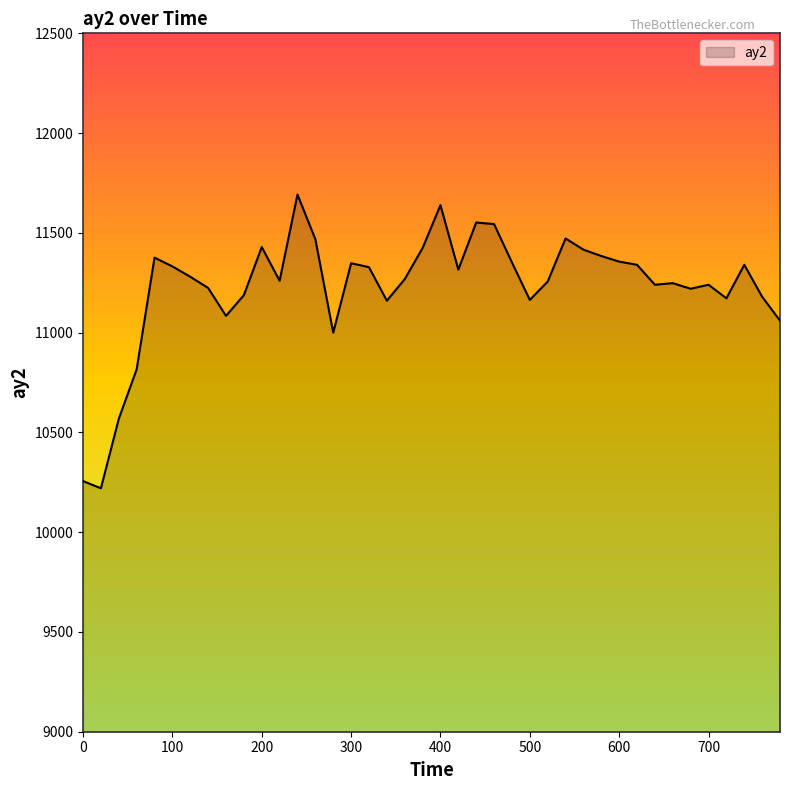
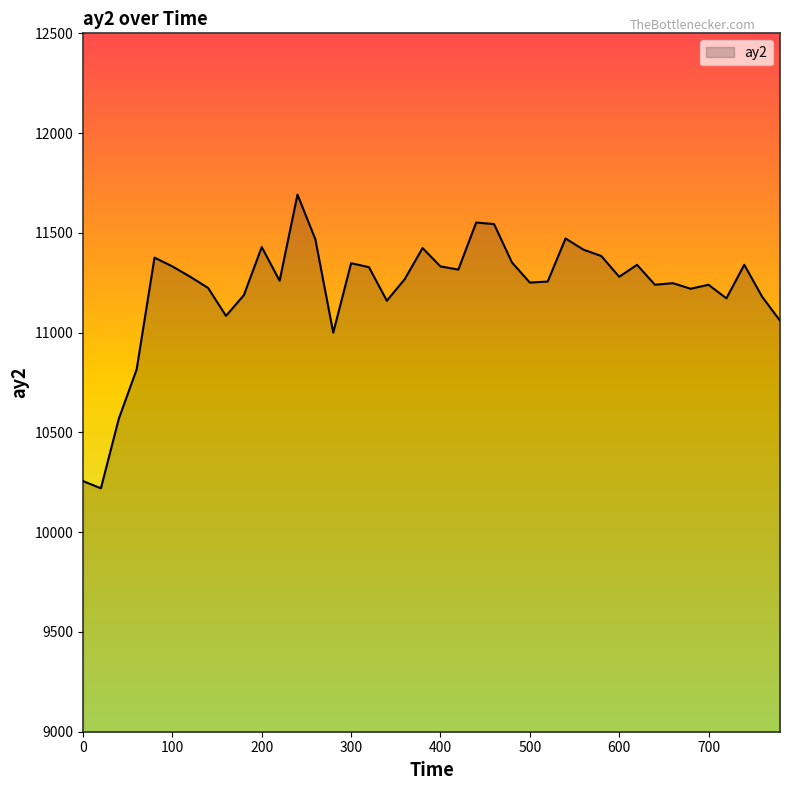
  {
    "0": 10260,
    "100": 11330,
    "200": 11430,
    "300": 11350,
-   "400": 11640,
-   "500": 11160,
-   "600": 11360,
+   "400": 11330,
+   "500": 11250,
+   "600": 11280,
    "700": 11240
  }
